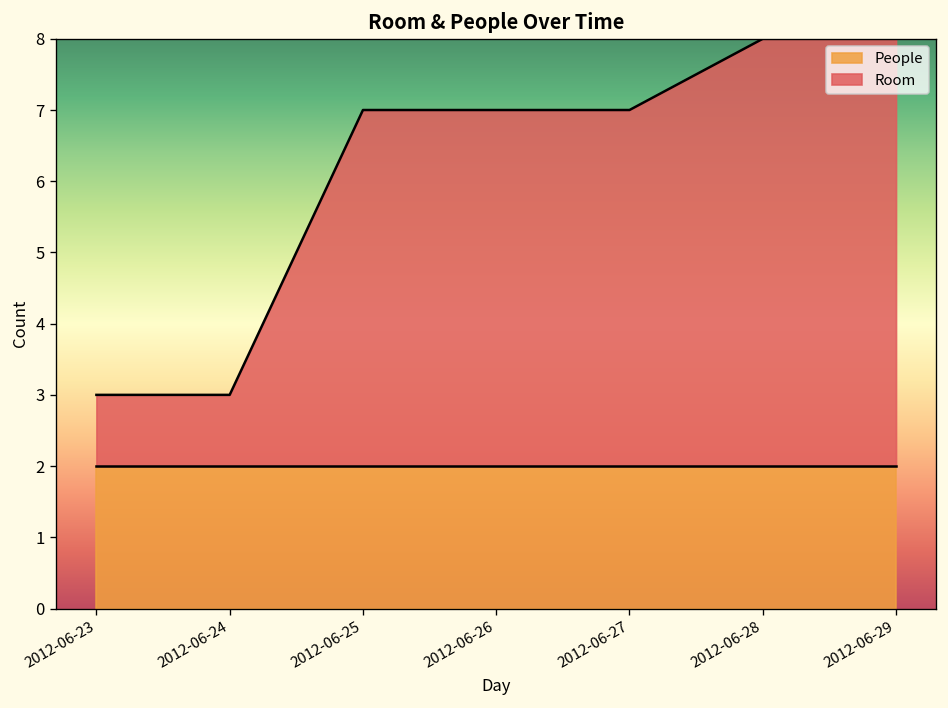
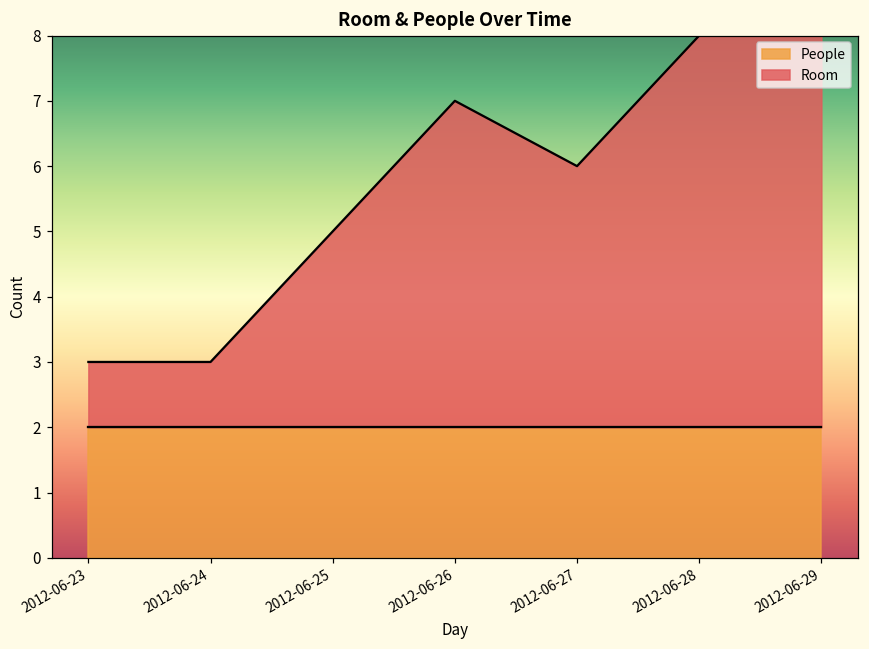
  {
    "People": {
      "2012-06-23": 2.0,
      "2012-06-24": 2.0,
      "2012-06-25": 2.0,
      "2012-06-26": 2.0,
      "2012-06-27": 2.0,
      "2012-06-28": 2.0,
      "2012-06-29": 2.0
    },
    "Room": {
      "2012-06-23": 3.0,
      "2012-06-24": 3.0,
-     "2012-06-25": 7.0,
+     "2012-06-25": 5.0,
      "2012-06-26": 7.0,
-     "2012-06-27": 7.0,
+     "2012-06-27": 6.0,
      "2012-06-28": 8.0,
      "2012-06-29": 8.0
    }
  }
